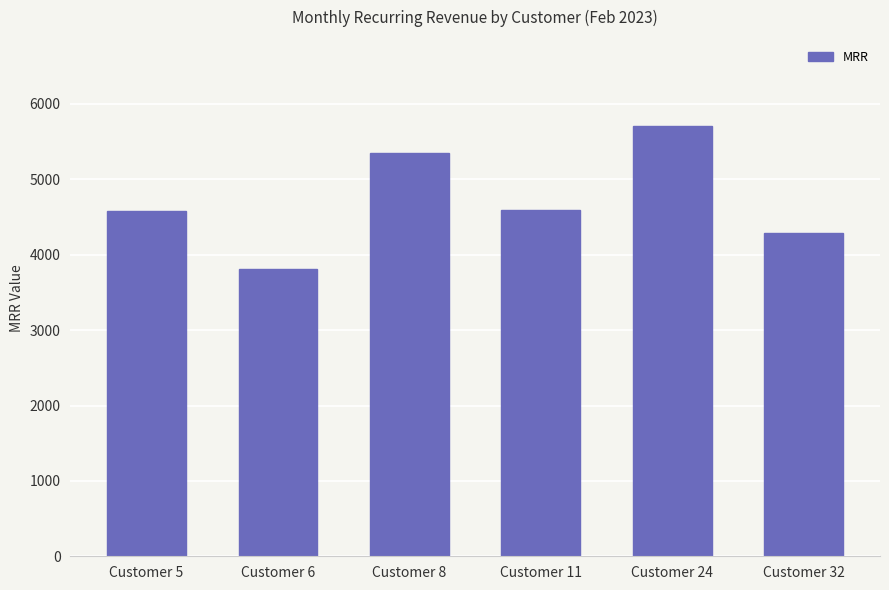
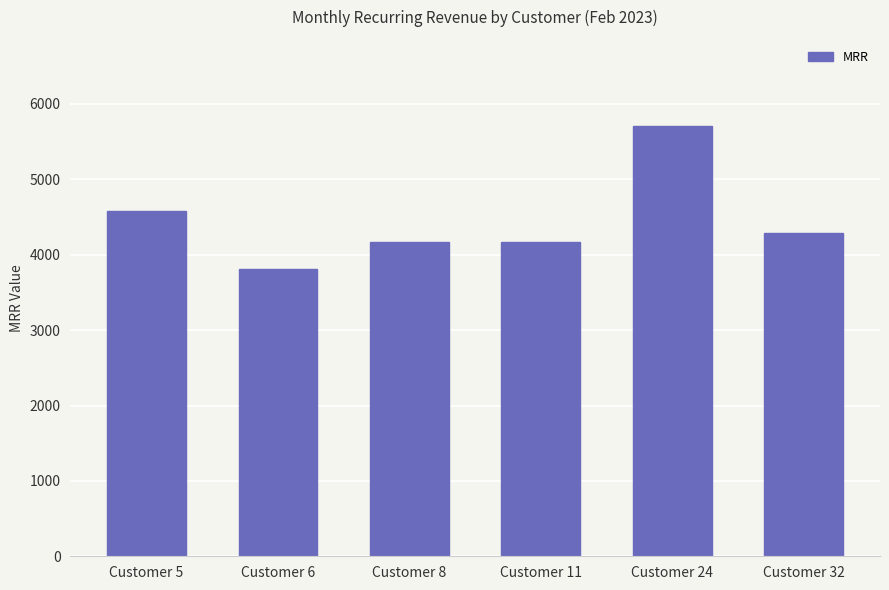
  {
    "Customer 5": 4600,
    "Customer 6": 3800,
-   "Customer 8": 5300,
-   "Customer 11": 4600,
+   "Customer 8": 4200,
+   "Customer 11": 4200,
    "Customer 24": 5700,
    "Customer 32": 4300
  }
